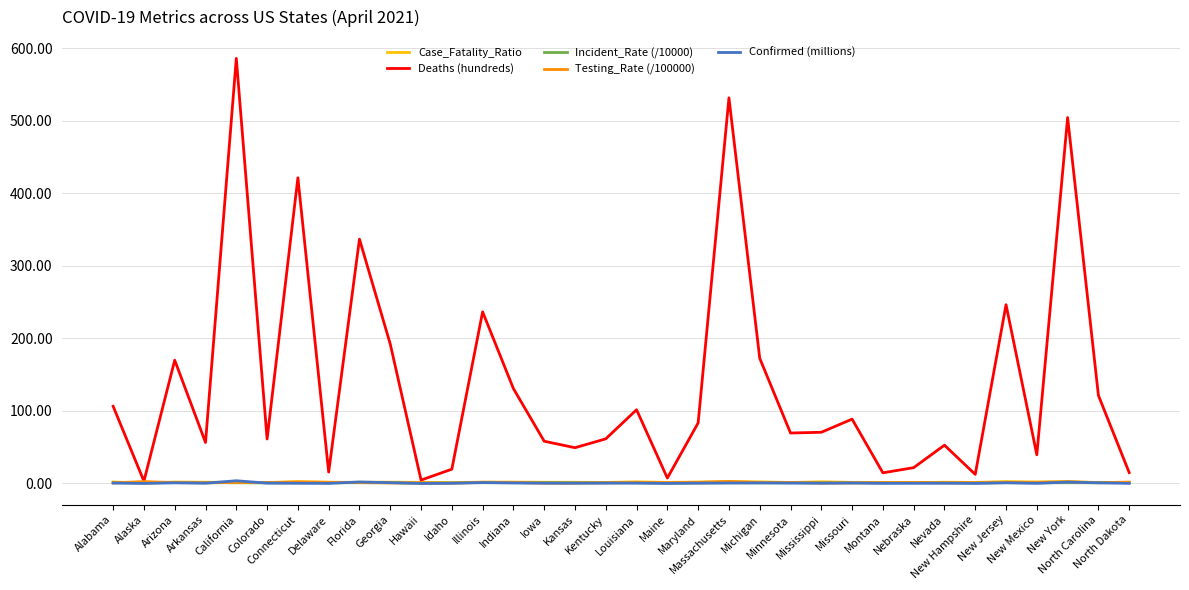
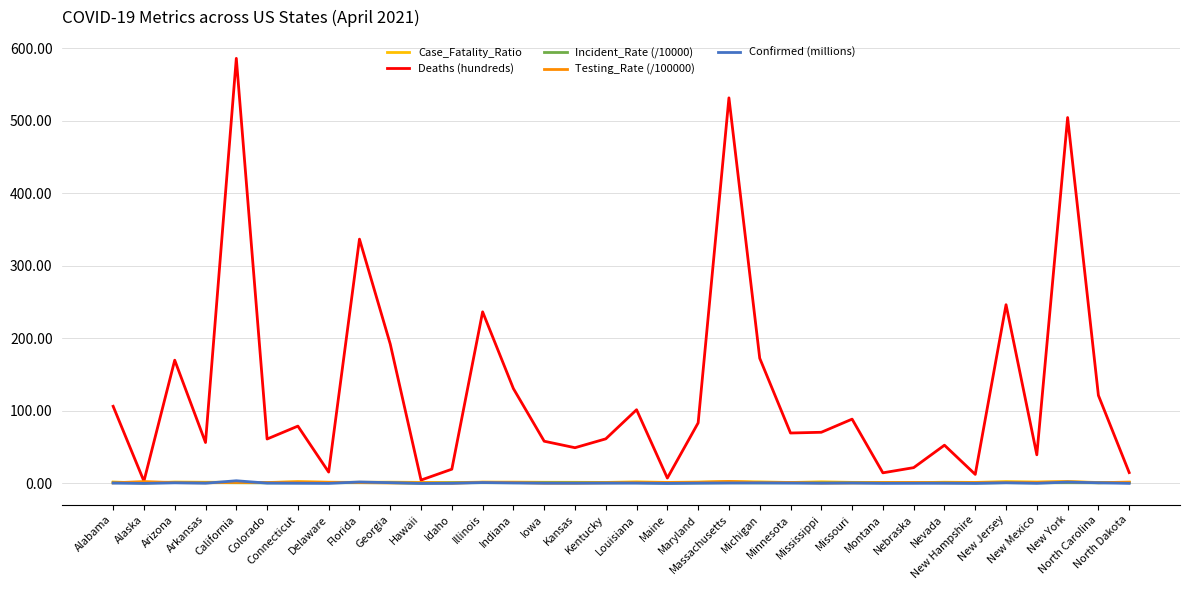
  {
    "Deaths (hundreds)": {
      "Alabama": 110,
      "Arizona": 170,
      "Arkansas": 60,
      "California": 590,
      "Colorado": 60,
-     "Connecticut": 420,
+     "Connecticut": 80,
      "Delaware": 20,
      "Florida": 340,
      "Georgia": 190,
      "Idaho": 20,
      "Illinois": 240,
      "Indiana": 130,
      "Iowa": 60,
      "Kansas": 50,
      "Kentucky": 60,
      "Louisiana": 100,
      "Maine": 10,
      "Maryland": 80,
      "Massachusetts": 530,
      "Michigan": 170,
      "Minnesota": 70,
      "Mississippi": 70,
      "Missouri": 90,
      "Montana": 10,
      "Nebraska": 20,
      "Nevada": 50,
      "New Hampshire": 10,
      "New Jersey": 250,
      "New Mexico": 40,
      "New York": 500,
      "North Carolina": 120,
      "North Dakota": 10
    }
  }
